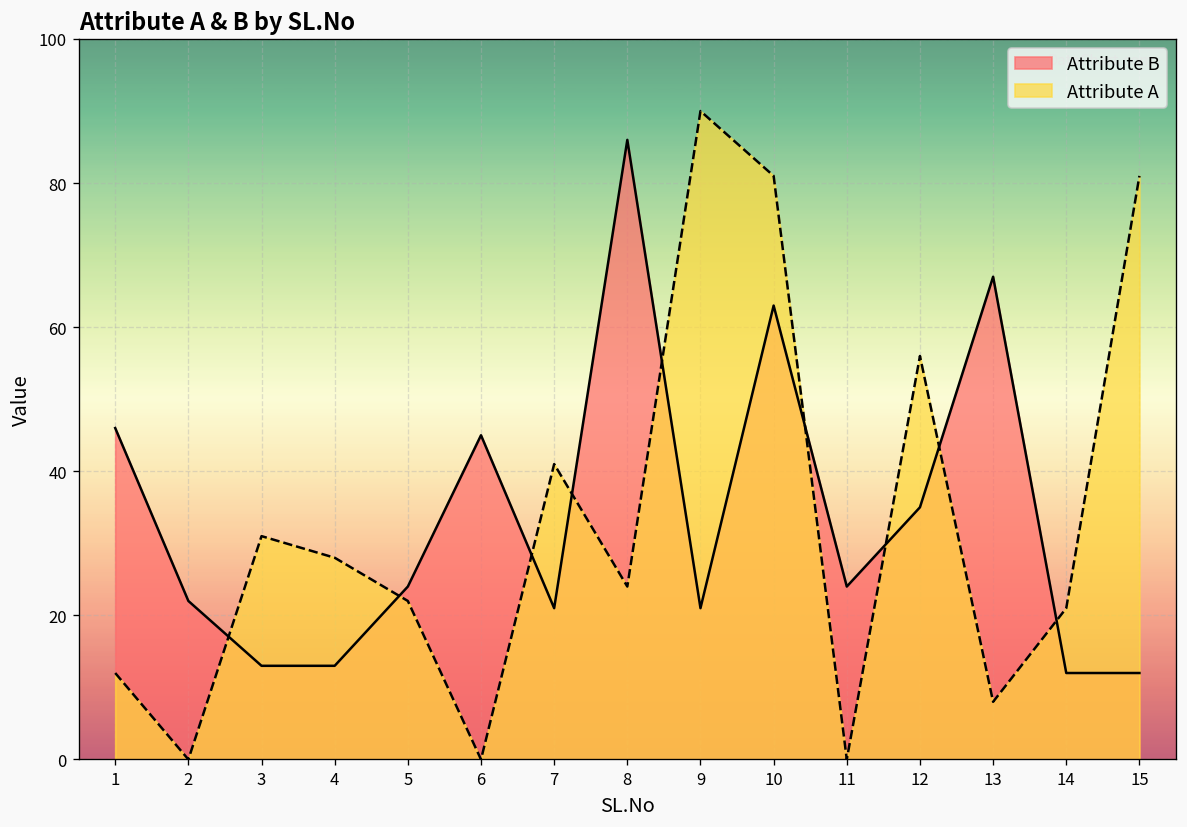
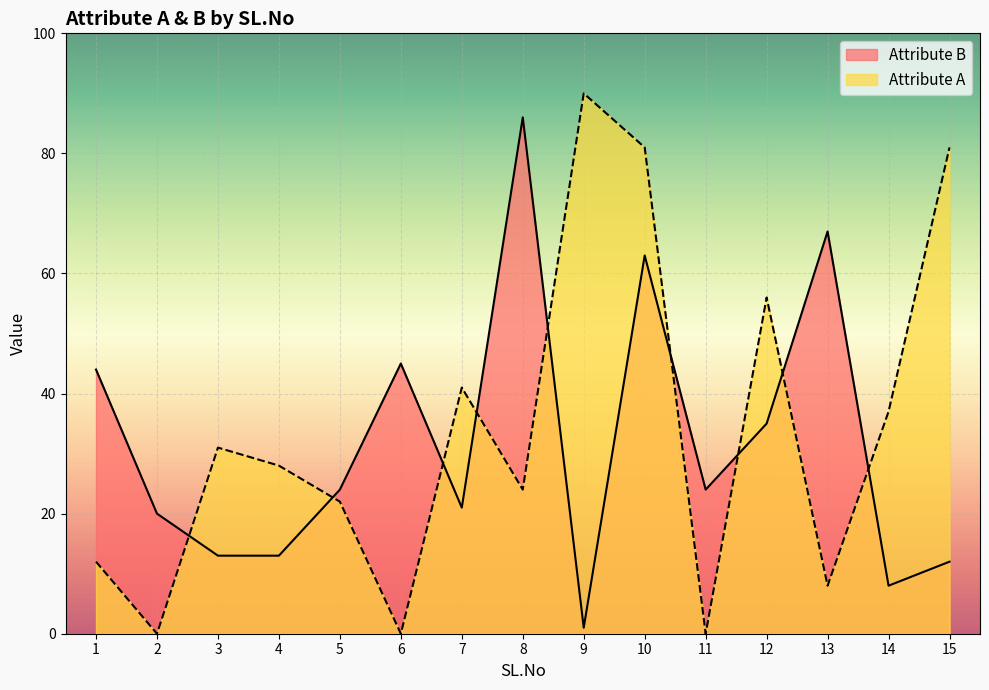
  {
    "Attribute B": {
-     "1": 46,
-     "2": 22,
+     "1": 44,
+     "2": 20,
      "3": 13,
      "4": 13,
      "5": 24,
      "6": 45,
      "7": 21,
      "8": 86,
-     "9": 21,
+     "9": 1,
      "10": 63,
      "11": 24,
      "12": 35,
      "13": 67,
-     "14": 12,
+     "14": 8,
      "15": 12
    },
    "Attribute A": {
      "1": 12,
      "2": 0,
      "3": 31,
      "4": 28,
      "5": 22,
      "6": 0,
      "7": 41,
      "8": 24,
      "9": 90,
      "10": 81,
      "11": 0,
      "12": 56,
      "13": 8,
-     "14": 21,
+     "14": 37,
      "15": 81
    }
  }
